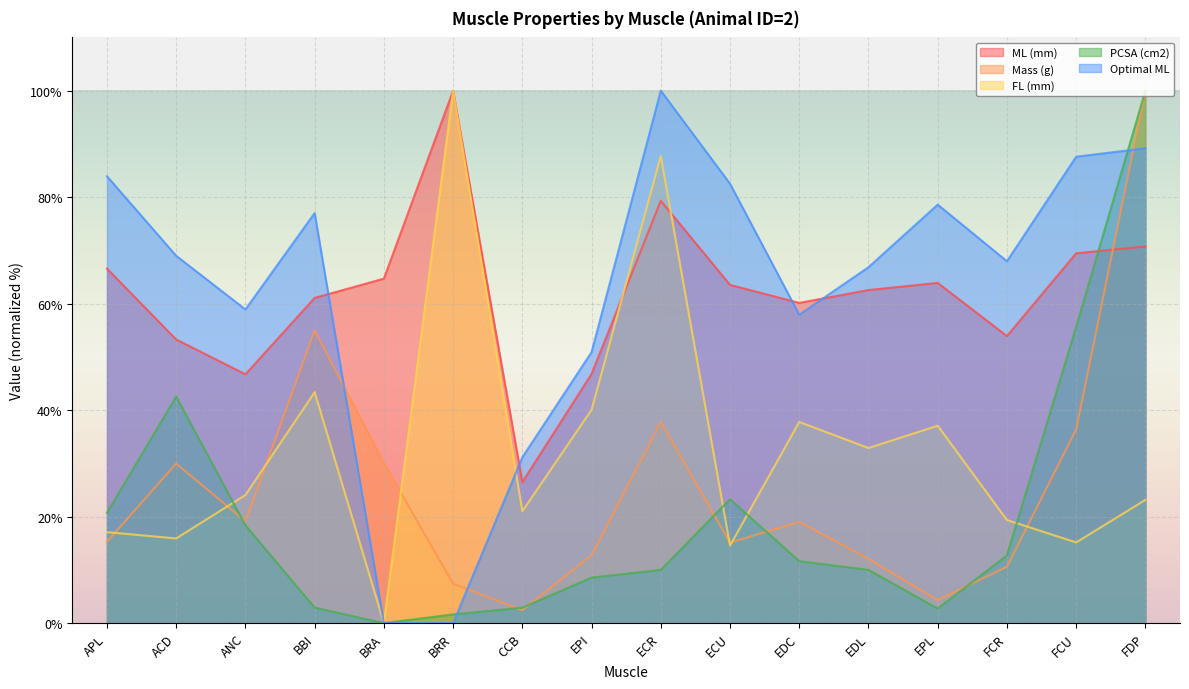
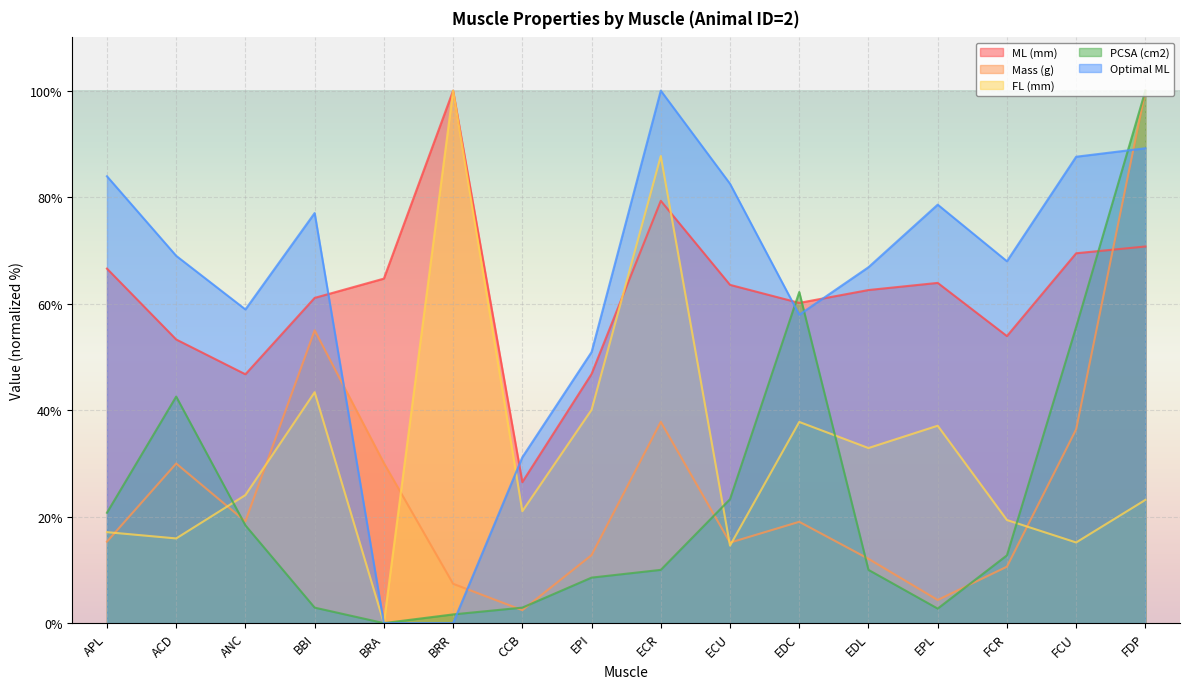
  {
    "PCSA (cm2)": {
      "APL": "21%",
      "ACD": "43%",
      "ANC": "18%",
      "BBI": "3%",
      "BRR": "2%",
      "CCB": "3%",
      "EPI": "9%",
      "ECR": "10%",
      "ECU": "23%",
-     "EDC": "12%",
+     "EDC": "62%",
      "EDL": "10%",
      "EPL": "3%",
      "FCR": "13%",
      "FCU": "56%"
    },
    "Optimal ML": {
      "APL": "84%",
      "ACD": "69%",
      "ANC": "59%",
      "BBI": "77%",
      "BRR": "0%",
      "CCB": "31%",
      "EPI": "51%",
      "ECR": "100%",
      "ECU": "83%",
      "EDC": "58%",
      "EDL": "67%",
      "EPL": "79%",
      "FCR": "68%",
      "FCU": "88%",
      "FDP": "89%"
    }
  }
